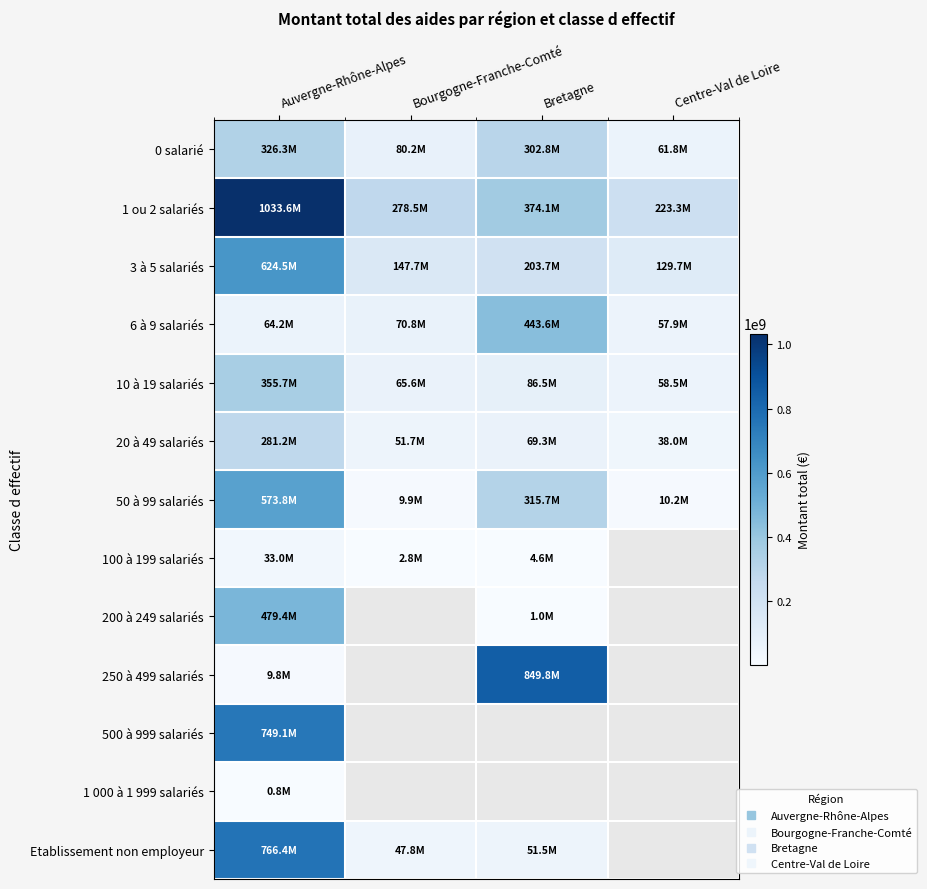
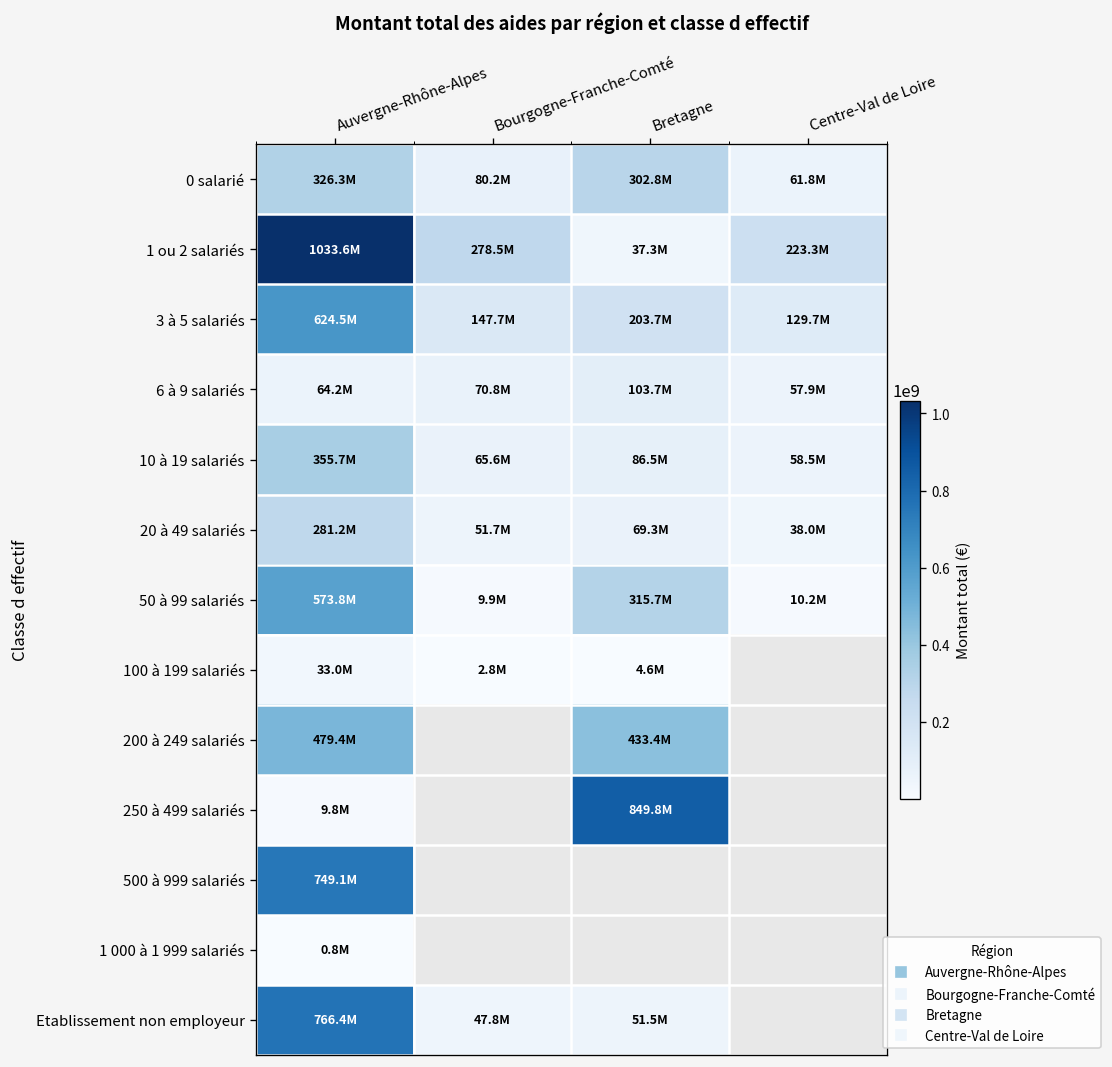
  {
    "0 salarié": {
      "Auvergne-Rhône-Alpes": "326.3M",
      "Bourgogne-Franche-Comté": "80.2M",
      "Bretagne": "302.8M",
      "Centre-Val de Loire": "61.8M"
    },
    "1 ou 2 salariés": {
      "Auvergne-Rhône-Alpes": "1033.6M",
      "Bourgogne-Franche-Comté": "278.5M",
-     "Bretagne": "374.1M",
+     "Bretagne": "37.3M",
      "Centre-Val de Loire": "223.3M"
    },
    "3 à 5 salariés": {
      "Auvergne-Rhône-Alpes": "624.5M",
      "Bourgogne-Franche-Comté": "147.7M",
      "Bretagne": "203.7M",
      "Centre-Val de Loire": "129.7M"
    },
    "6 à 9 salariés": {
      "Auvergne-Rhône-Alpes": "64.2M",
      "Bourgogne-Franche-Comté": "70.8M",
-     "Bretagne": "443.6M",
+     "Bretagne": "103.7M",
      "Centre-Val de Loire": "57.9M"
    },
    "10 à 19 salariés": {
      "Auvergne-Rhône-Alpes": "355.7M",
      "Bourgogne-Franche-Comté": "65.6M",
      "Bretagne": "86.5M",
      "Centre-Val de Loire": "58.5M"
    },
    "20 à 49 salariés": {
      "Auvergne-Rhône-Alpes": "281.2M",
      "Bourgogne-Franche-Comté": "51.7M",
      "Bretagne": "69.3M",
      "Centre-Val de Loire": "38.0M"
    },
    "50 à 99 salariés": {
      "Auvergne-Rhône-Alpes": "573.8M",
      "Bourgogne-Franche-Comté": "9.9M",
      "Bretagne": "315.7M",
      "Centre-Val de Loire": "10.2M"
    },
    "100 à 199 salariés": {
      "Auvergne-Rhône-Alpes": "33.0M",
      "Bourgogne-Franche-Comté": "2.8M",
      "Bretagne": "4.6M"
    },
    "200 à 249 salariés": {
      "Auvergne-Rhône-Alpes": "479.4M",
-     "Bretagne": "1.0M"
+     "Bretagne": "433.4M"
    },
    "250 à 499 salariés": {
      "Auvergne-Rhône-Alpes": "9.8M",
      "Bretagne": "849.8M"
    },
    "500 à 999 salariés": {
      "Auvergne-Rhône-Alpes": "749.1M"
    },
    "1 000 à 1 999 salariés": {
      "Auvergne-Rhône-Alpes": "0.8M"
    },
    "Etablissement non employeur": {
      "Auvergne-Rhône-Alpes": "766.4M",
      "Bourgogne-Franche-Comté": "47.8M",
      "Bretagne": "51.5M"
    }
  }
